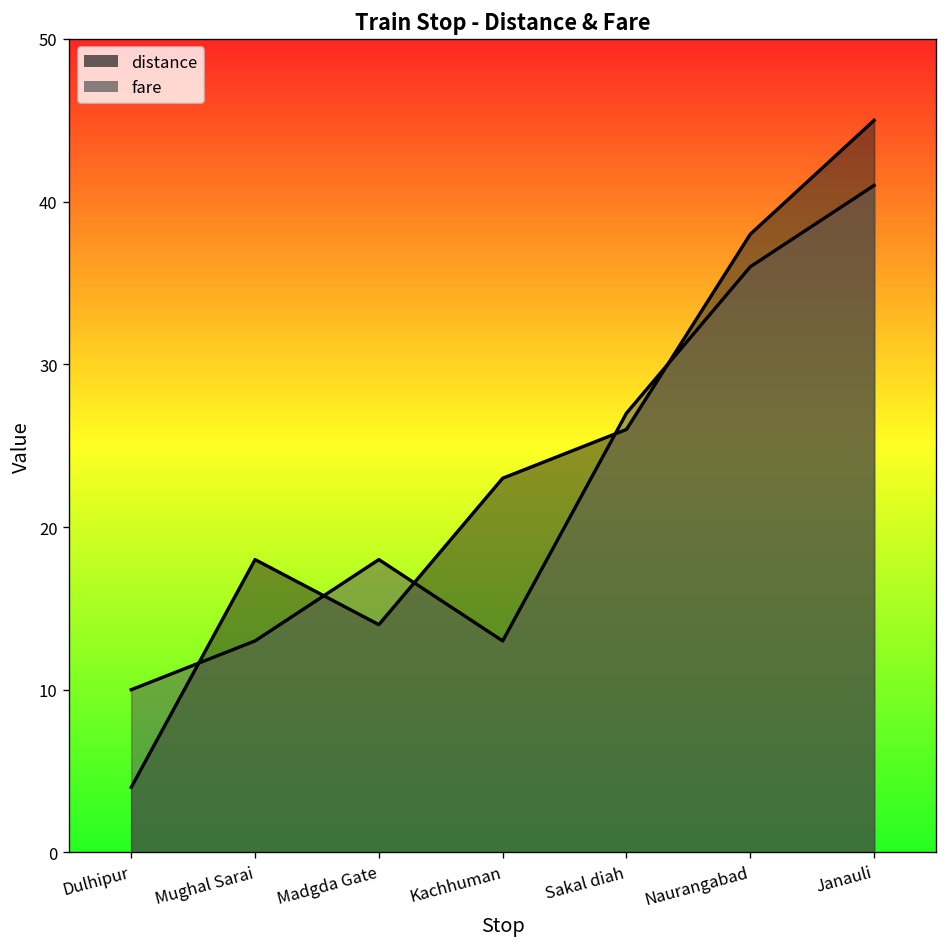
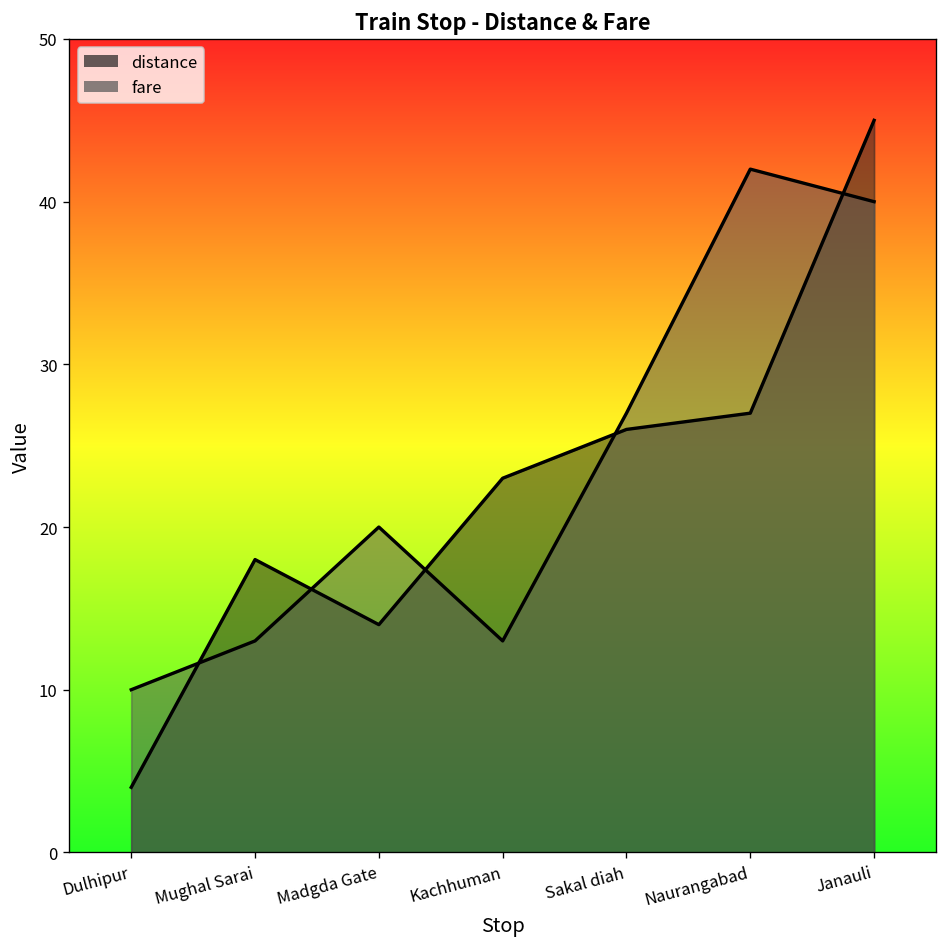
  {
    "distance": {
      "Dulhipur": 4,
      "Mughal Sarai": 18,
      "Madgda Gate": 14,
      "Kachhuman": 23,
      "Sakal diah": 26,
-     "Naurangabad": 38,
+     "Naurangabad": 27,
      "Janauli": 45
    },
    "fare": {
      "Dulhipur": 10,
      "Mughal Sarai": 13,
-     "Madgda Gate": 18,
+     "Madgda Gate": 20,
      "Kachhuman": 13,
      "Sakal diah": 27,
-     "Naurangabad": 36,
-     "Janauli": 41
+     "Naurangabad": 42,
+     "Janauli": 40
    }
  }
